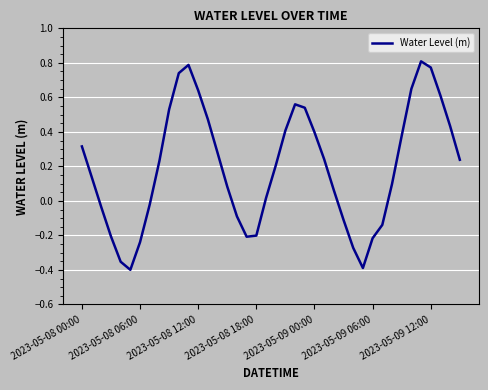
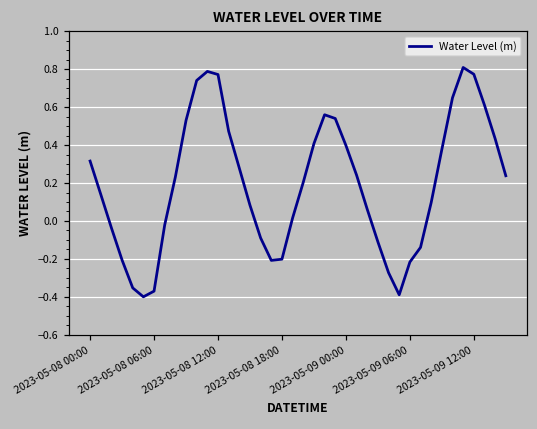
  {
    "2023-05-08 00:00": 0.32,
-   "2023-05-08 06:00": -0.24,
-   "2023-05-08 12:00": 0.64,
+   "2023-05-08 06:00": -0.37,
+   "2023-05-08 12:00": 0.77,
    "2023-05-08 18:00": -0.20,
    "2023-05-09 00:00": 0.40,
    "2023-05-09 06:00": -0.22,
    "2023-05-09 12:00": 0.77
  }
